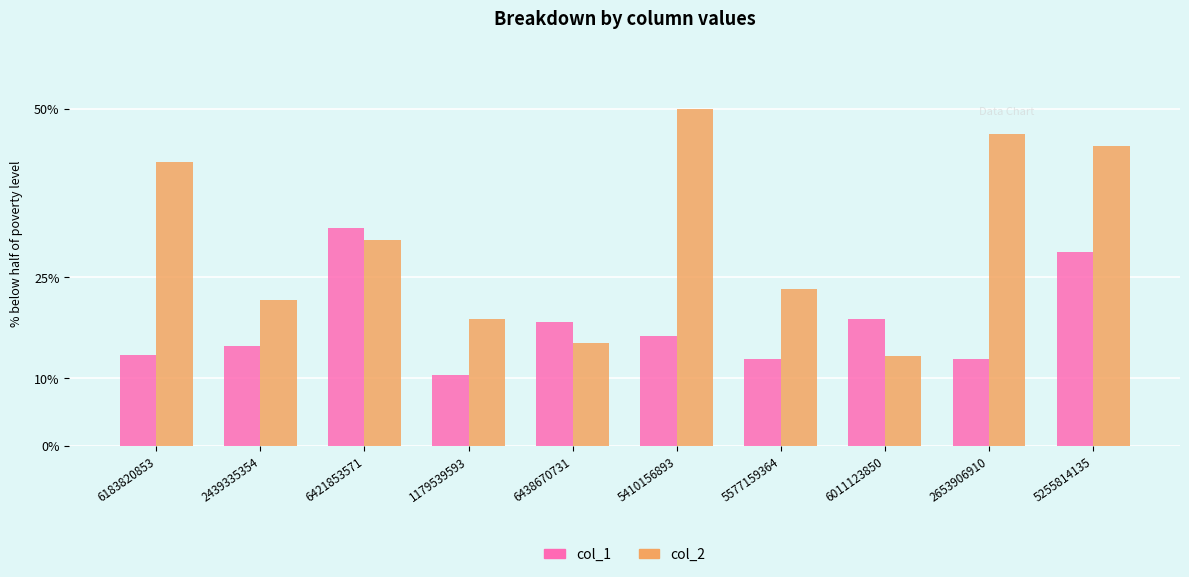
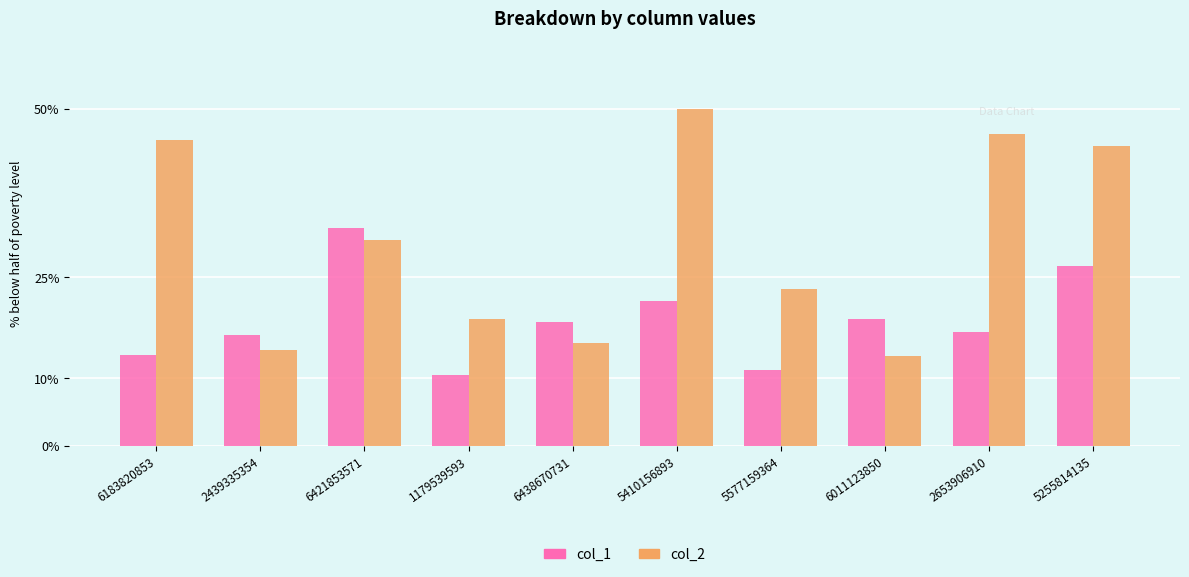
  {
    "col_1": {
      "6183820853": "14%",
-     "2439335354": "15%",
+     "2439335354": "17%",
      "6421853571": "32%",
      "1179539593": "10%",
      "6438670731": "18%",
-     "5410156893": "16%",
-     "5577159364": "13%",
+     "5410156893": "22%",
+     "5577159364": "11%",
      "6011123850": "19%",
-     "2653906910": "13%",
-     "5255814135": "29%"
+     "2653906910": "17%",
+     "5255814135": "27%"
    },
    "col_2": {
-     "6183820853": "42%",
-     "2439335354": "22%",
+     "6183820853": "45%",
+     "2439335354": "14%",
      "6421853571": "31%",
      "1179539593": "19%",
      "6438670731": "15%",
      "5410156893": "50%",
      "5577159364": "23%",
      "6011123850": "13%",
      "2653906910": "46%",
      "5255814135": "44%"
    }
  }
